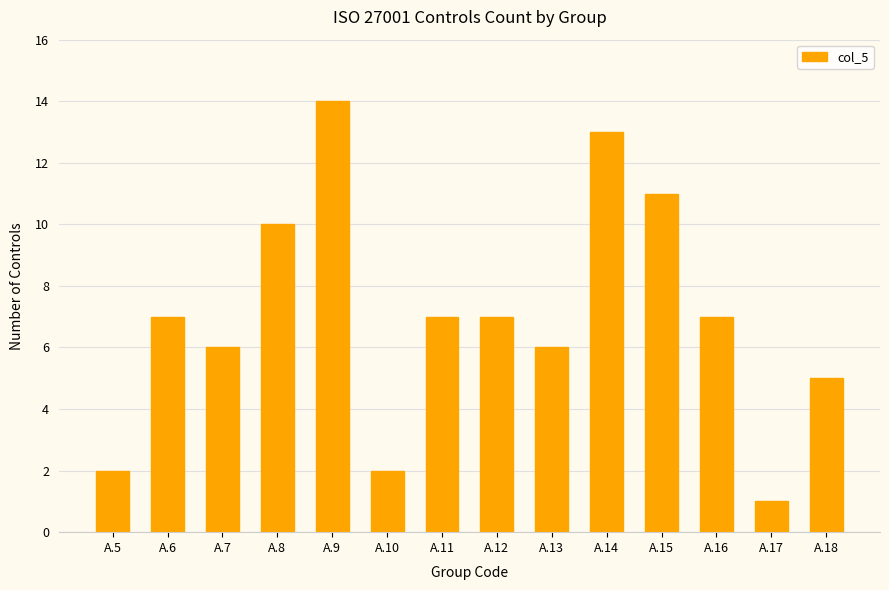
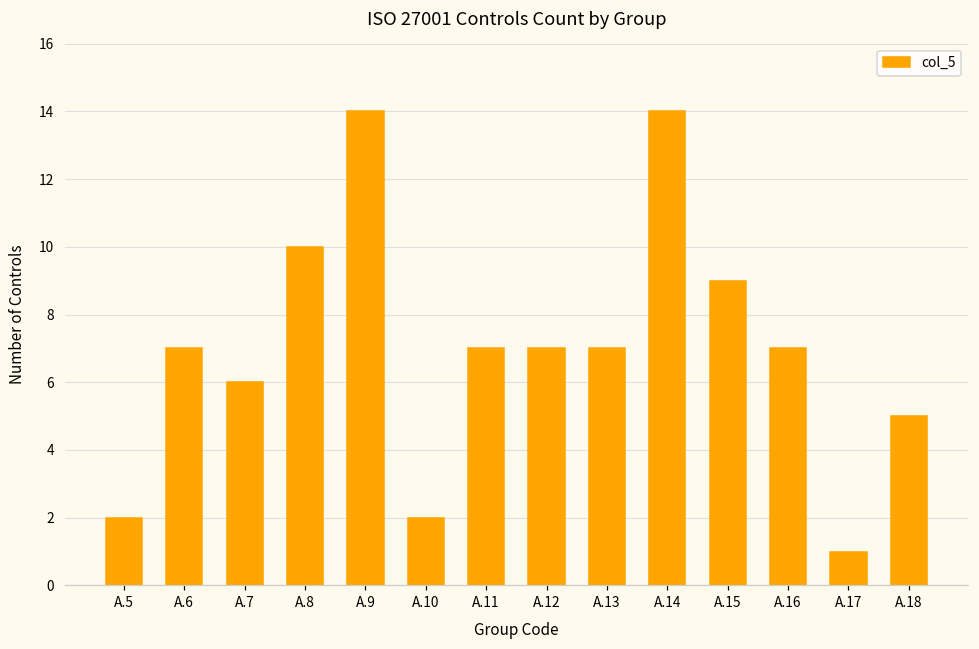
  {
    "A.5": 2,
    "A.6": 7,
    "A.7": 6,
    "A.8": 10,
    "A.9": 14,
    "A.10": 2,
    "A.11": 7,
    "A.12": 7,
-   "A.13": 6,
-   "A.14": 13,
-   "A.15": 11,
+   "A.13": 7,
+   "A.14": 14,
+   "A.15": 9,
    "A.16": 7,
    "A.17": 1,
    "A.18": 5
  }
